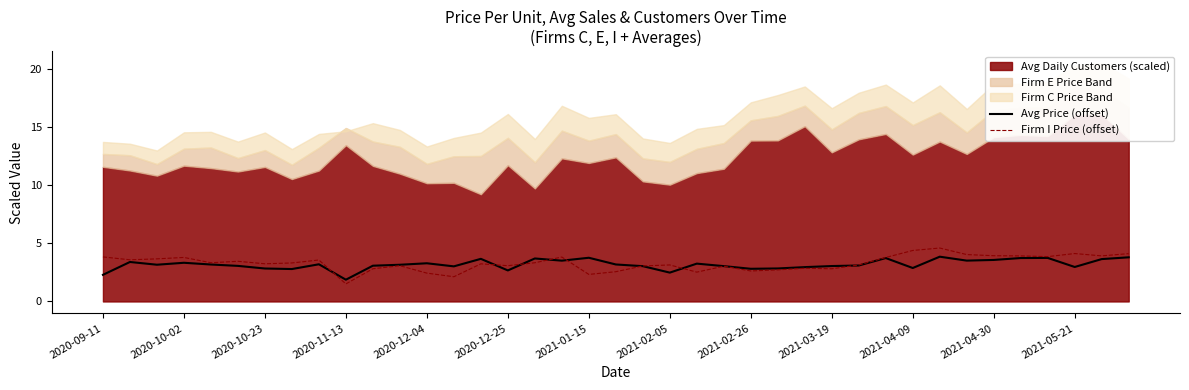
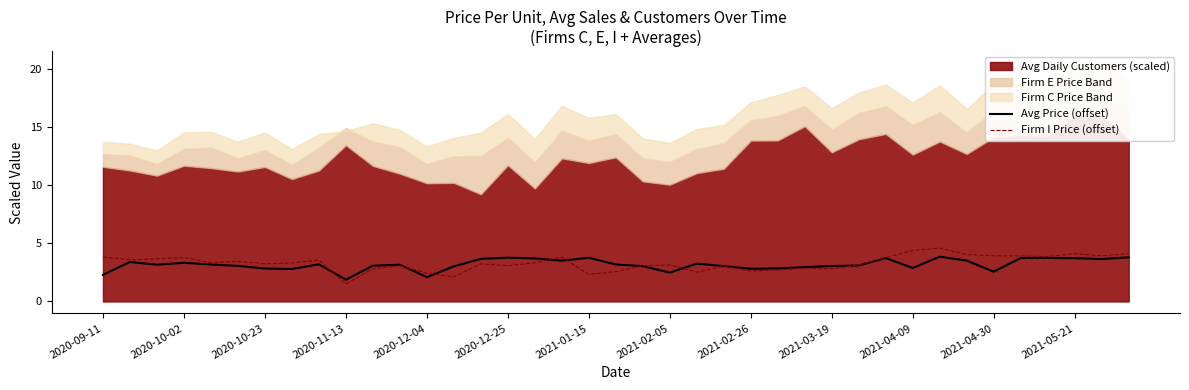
  {
    "Avg Price (offset)": {
      "2020-09-11": 2.3,
      "2020-10-02": 3.3,
      "2020-10-23": 2.8,
      "2020-11-13": 1.9,
-     "2020-12-04": 3.3,
-     "2020-12-25": 2.7,
+     "2020-12-04": 2.1,
+     "2020-12-25": 3.8,
      "2021-01-15": 3.8,
      "2021-02-05": 2.5,
      "2021-03-19": 3.0,
      "2021-04-09": 2.9,
-     "2021-04-30": 3.6,
-     "2021-05-21": 3.0
+     "2021-04-30": 2.6,
+     "2021-05-21": 3.7
    }
  }
